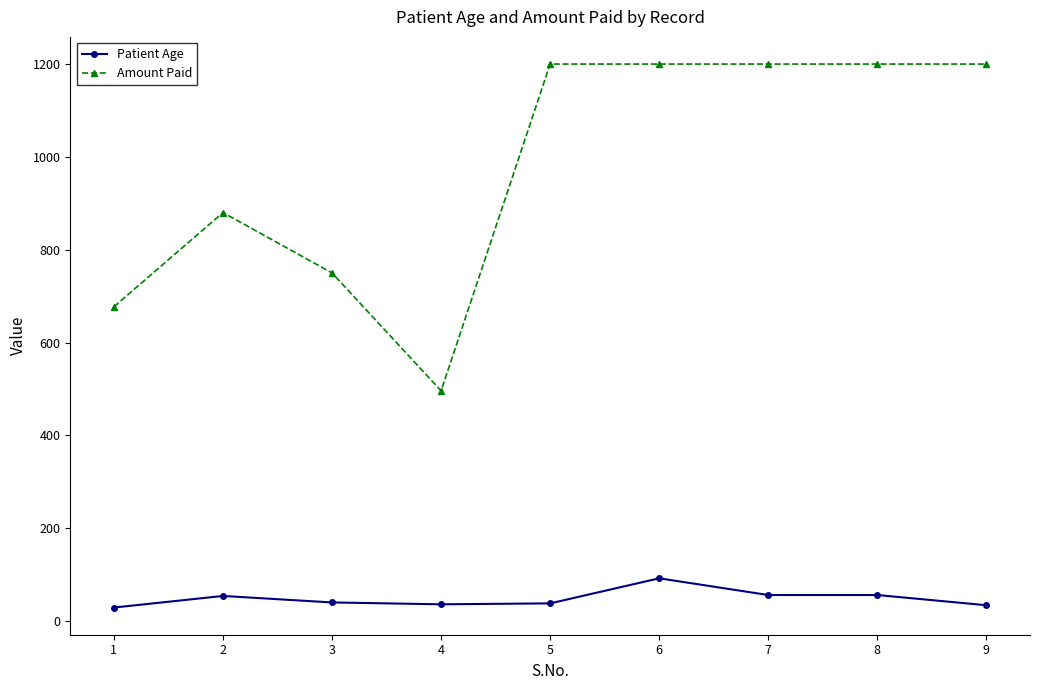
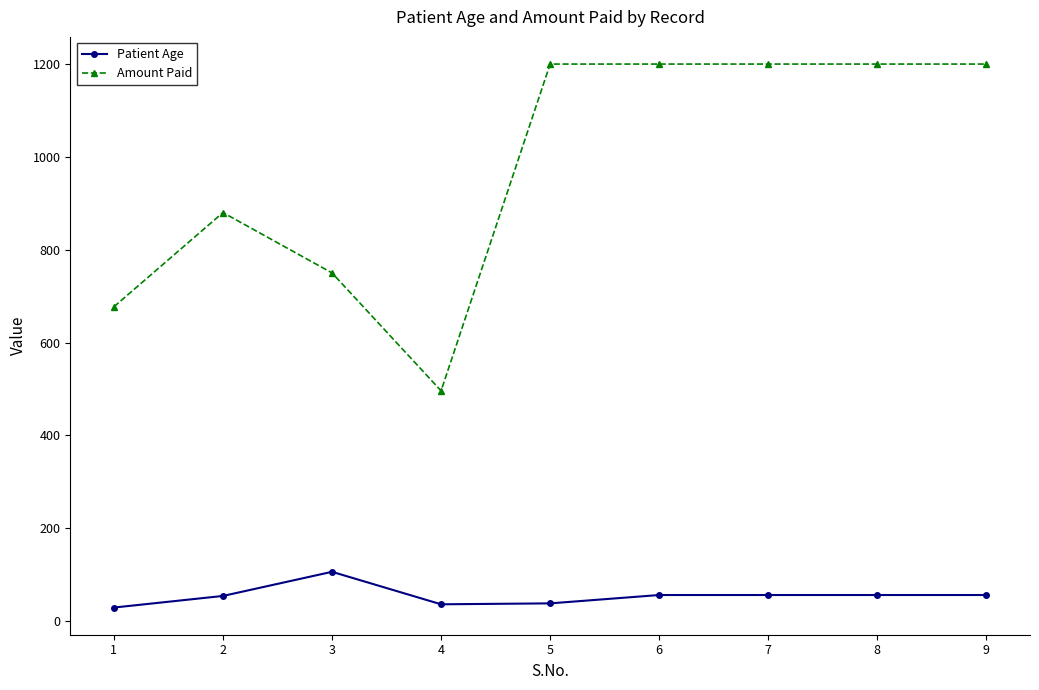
  {
    "Patient Age": {
      "1": 30,
      "2": 50,
-     "3": 40,
+     "3": 110,
      "4": 40,
      "5": 40,
-     "6": 90,
+     "6": 60,
      "7": 60,
      "8": 60,
-     "9": 30
+     "9": 60
    },
    "Amount Paid": {
      "1": 680,
      "2": 880,
      "3": 750,
      "4": 500,
      "5": 1200,
      "6": 1200,
      "7": 1200,
      "8": 1200,
      "9": 1200
    }
  }
